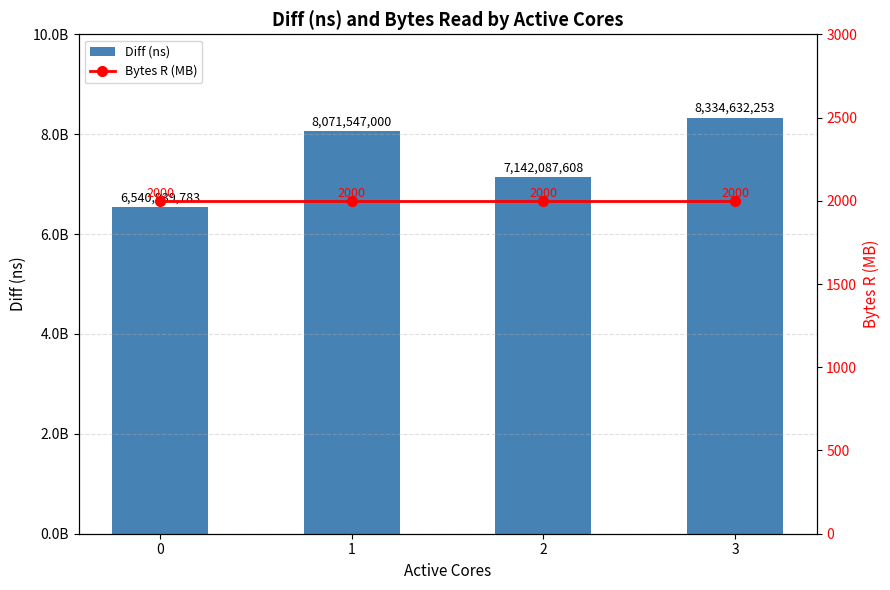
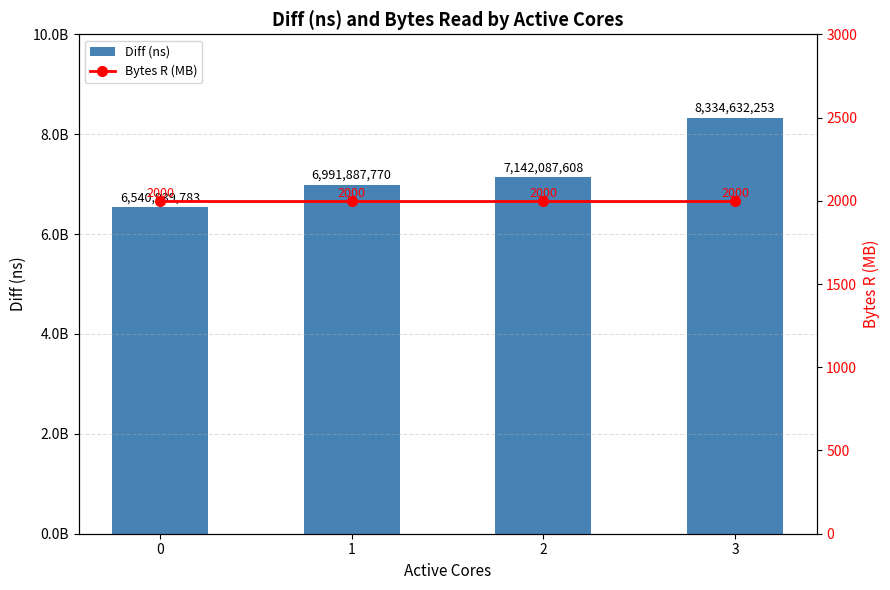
  {
    "Diff (ns)": {
-     "1": "8,071,547,000",
+     "1": "6,991,887,770",
      "2": "7,142,087,608",
      "3": "8,334,632,253"
    },
    "Bytes R (MB)": {
      "1": "2000",
      "2": "2000",
      "3": "2000"
    }
  }
